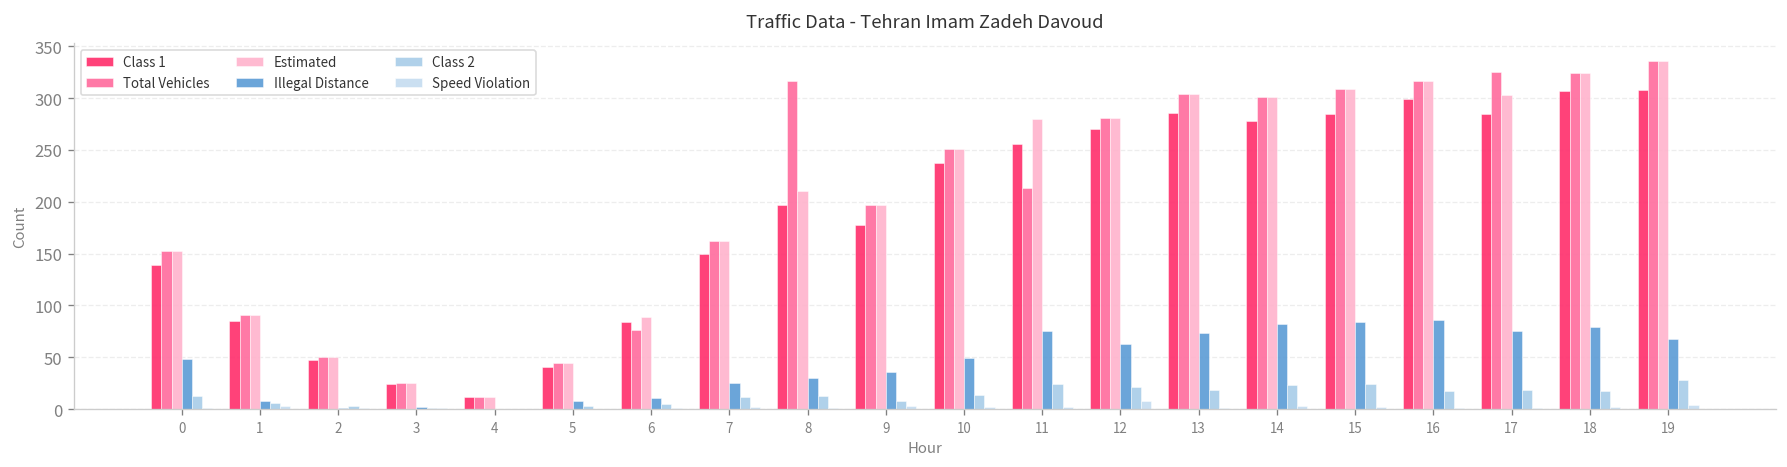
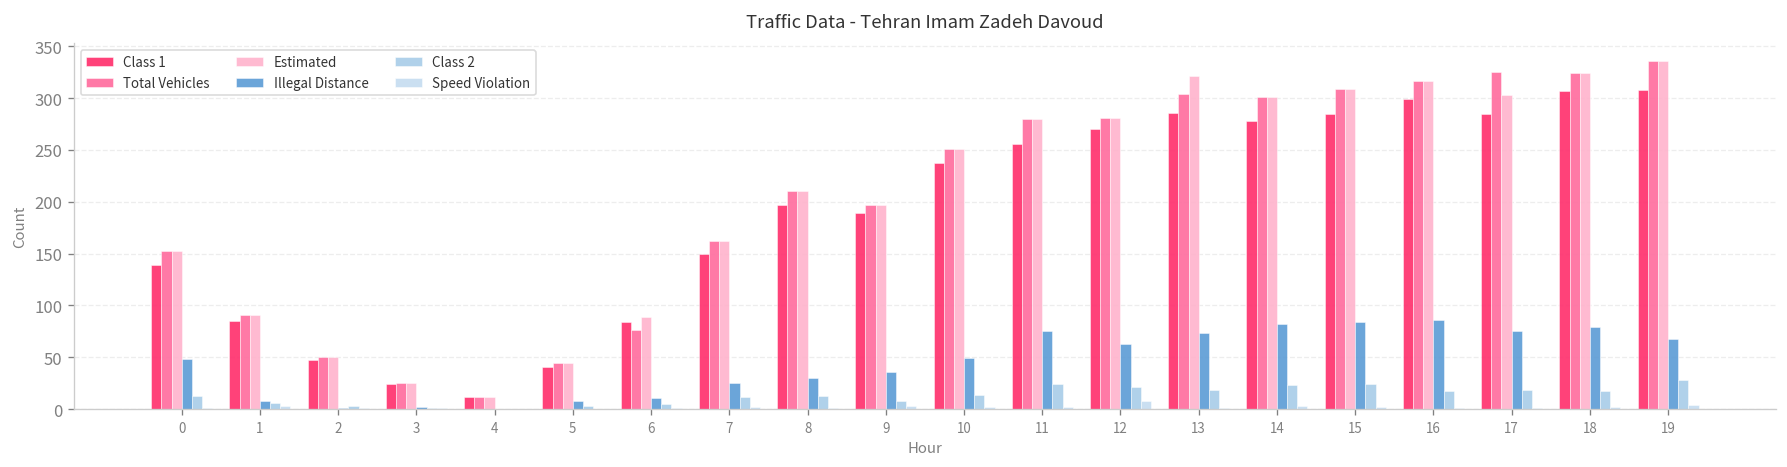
  {
    "Class 1": {
      "0": 140,
      "1": 90,
      "2": 50,
      "3": 20,
      "4": 10,
      "5": 40,
      "6": 80,
      "7": 150,
      "8": 200,
-     "9": 180,
+     "9": 190,
      "10": 240,
      "11": 260,
      "12": 270,
      "13": 290,
      "14": 280,
      "15": 290,
      "16": 300,
      "17": 290,
      "18": 310,
      "19": 310
    },
    "Total Vehicles": {
      "0": 150,
      "1": 90,
      "2": 50,
      "3": 30,
      "4": 10,
      "5": 40,
      "6": 80,
      "7": 160,
-     "8": 320,
+     "8": 210,
      "9": 200,
      "10": 250,
-     "11": 210,
+     "11": 280,
      "12": 280,
      "13": 300,
      "14": 300,
      "15": 310,
      "16": 320,
      "17": 330,
      "18": 320,
      "19": 340
    },
    "Estimated": {
      "0": 150,
      "1": 90,
      "2": 50,
      "3": 30,
      "4": 10,
      "5": 40,
      "6": 90,
      "7": 160,
      "8": 210,
      "9": 200,
      "10": 250,
      "11": 280,
      "12": 280,
-     "13": 300,
+     "13": 320,
      "14": 300,
      "15": 310,
      "16": 320,
      "17": 300,
      "18": 320,
      "19": 340
    },
    "Illegal Distance": {
      "0": 50,
      "1": 10,
      "4": 0,
      "5": 10,
      "6": 10,
      "7": 30,
      "8": 30,
      "9": 40,
      "10": 50,
      "11": 80,
      "12": 60,
      "13": 70,
      "14": 80,
      "15": 80,
      "16": 90,
      "17": 80,
      "18": 80,
      "19": 70
    }
  }
